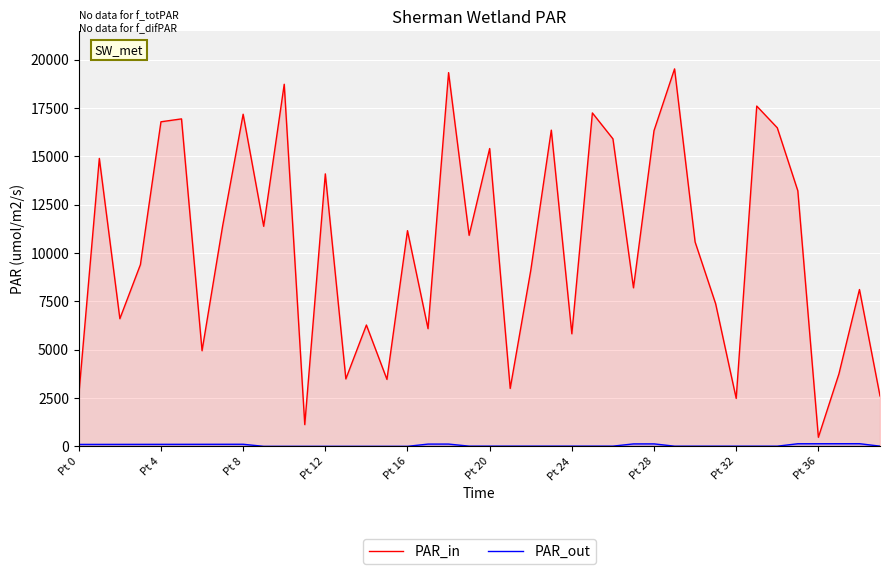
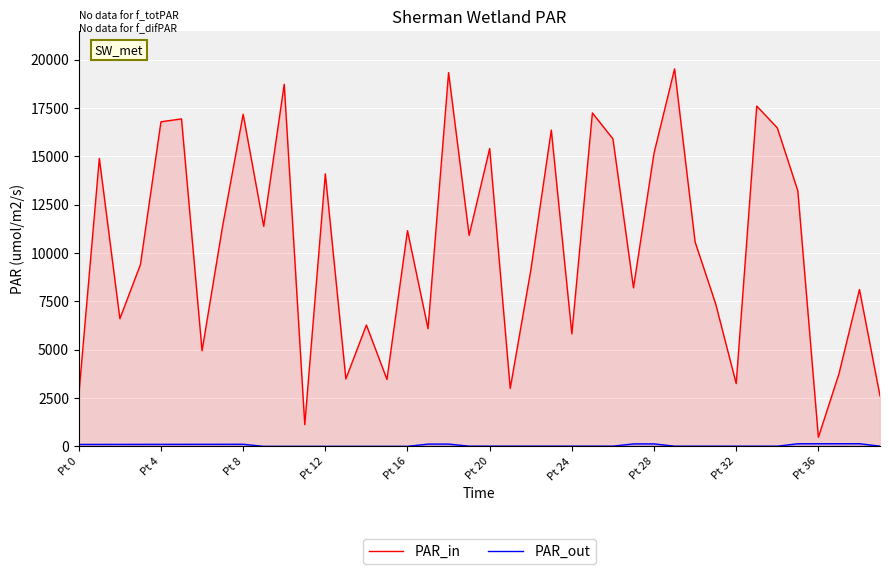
  {
    "PAR_in": {
      "Pt 0": 2600,
      "Pt 4": 16800,
      "Pt 8": 17200,
      "Pt 12": 14100,
      "Pt 16": 11200,
      "Pt 20": 15400,
      "Pt 24": 5800,
-     "Pt 28": 16300,
-     "Pt 32": 2500,
+     "Pt 28": 15200,
+     "Pt 32": 3200,
      "Pt 36": 500
    },
    "PAR_out": {
      "Pt 0": 100,
      "Pt 4": 100,
      "Pt 8": 100,
      "Pt 12": 0,
      "Pt 16": 0,
      "Pt 20": 0,
      "Pt 24": 0,
      "Pt 28": 100,
      "Pt 32": 0,
      "Pt 36": 100
    }
  }
